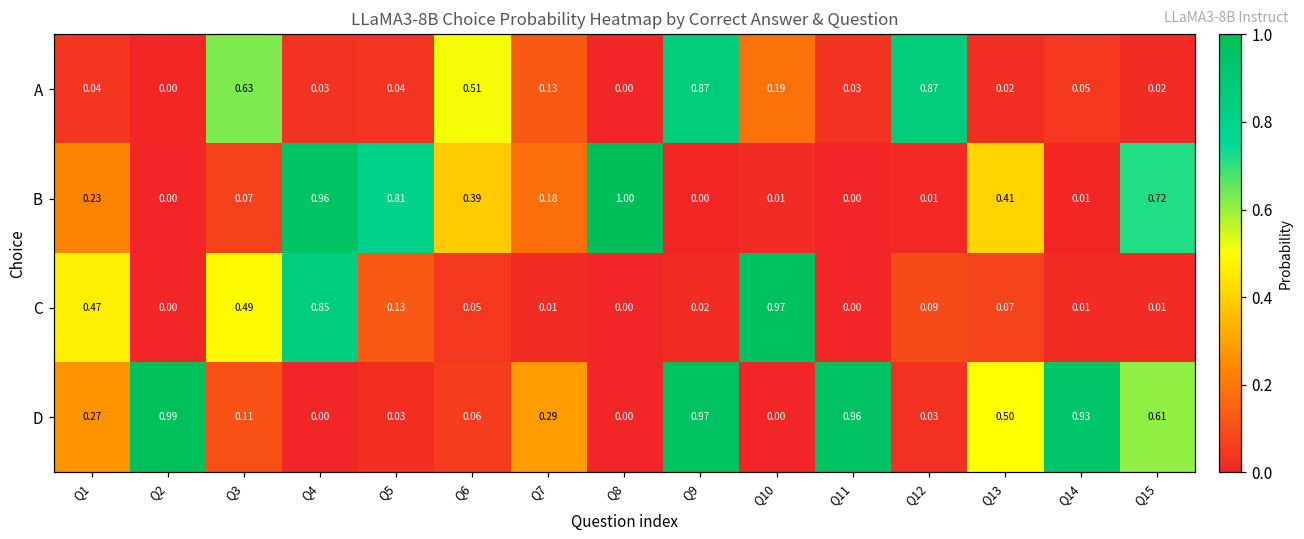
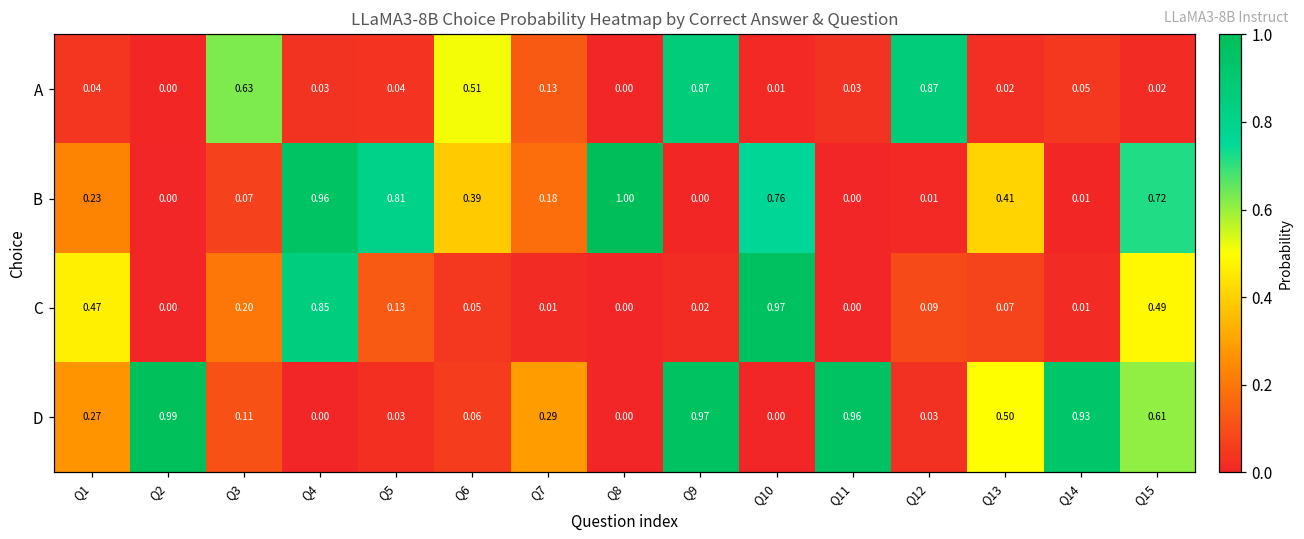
  {
    "A": {
      "Q1": 0.04,
      "Q2": 0.00,
      "Q3": 0.63,
      "Q4": 0.03,
      "Q5": 0.04,
      "Q6": 0.51,
      "Q7": 0.13,
      "Q8": 0.00,
      "Q9": 0.87,
-     "Q10": 0.19,
+     "Q10": 0.01,
      "Q11": 0.03,
      "Q12": 0.87,
      "Q13": 0.02,
      "Q14": 0.05,
      "Q15": 0.02
    },
    "B": {
      "Q1": 0.23,
      "Q2": 0.00,
      "Q3": 0.07,
      "Q4": 0.96,
      "Q5": 0.81,
      "Q6": 0.39,
      "Q7": 0.18,
      "Q8": 1.00,
      "Q9": 0.00,
-     "Q10": 0.01,
+     "Q10": 0.76,
      "Q11": 0.00,
      "Q12": 0.01,
      "Q13": 0.41,
      "Q14": 0.01,
      "Q15": 0.72
    },
    "C": {
      "Q1": 0.47,
      "Q2": 0.00,
-     "Q3": 0.49,
+     "Q3": 0.20,
      "Q4": 0.85,
      "Q5": 0.13,
      "Q6": 0.05,
      "Q7": 0.01,
      "Q8": 0.00,
      "Q9": 0.02,
      "Q10": 0.97,
      "Q11": 0.00,
      "Q12": 0.09,
      "Q13": 0.07,
      "Q14": 0.01,
-     "Q15": 0.01
+     "Q15": 0.49
    },
    "D": {
      "Q1": 0.27,
      "Q2": 0.99,
      "Q3": 0.11,
      "Q4": 0.00,
      "Q5": 0.03,
      "Q6": 0.06,
      "Q7": 0.29,
      "Q8": 0.00,
      "Q9": 0.97,
      "Q10": 0.00,
      "Q11": 0.96,
      "Q12": 0.03,
      "Q13": 0.50,
      "Q14": 0.93,
      "Q15": 0.61
    }
  }
